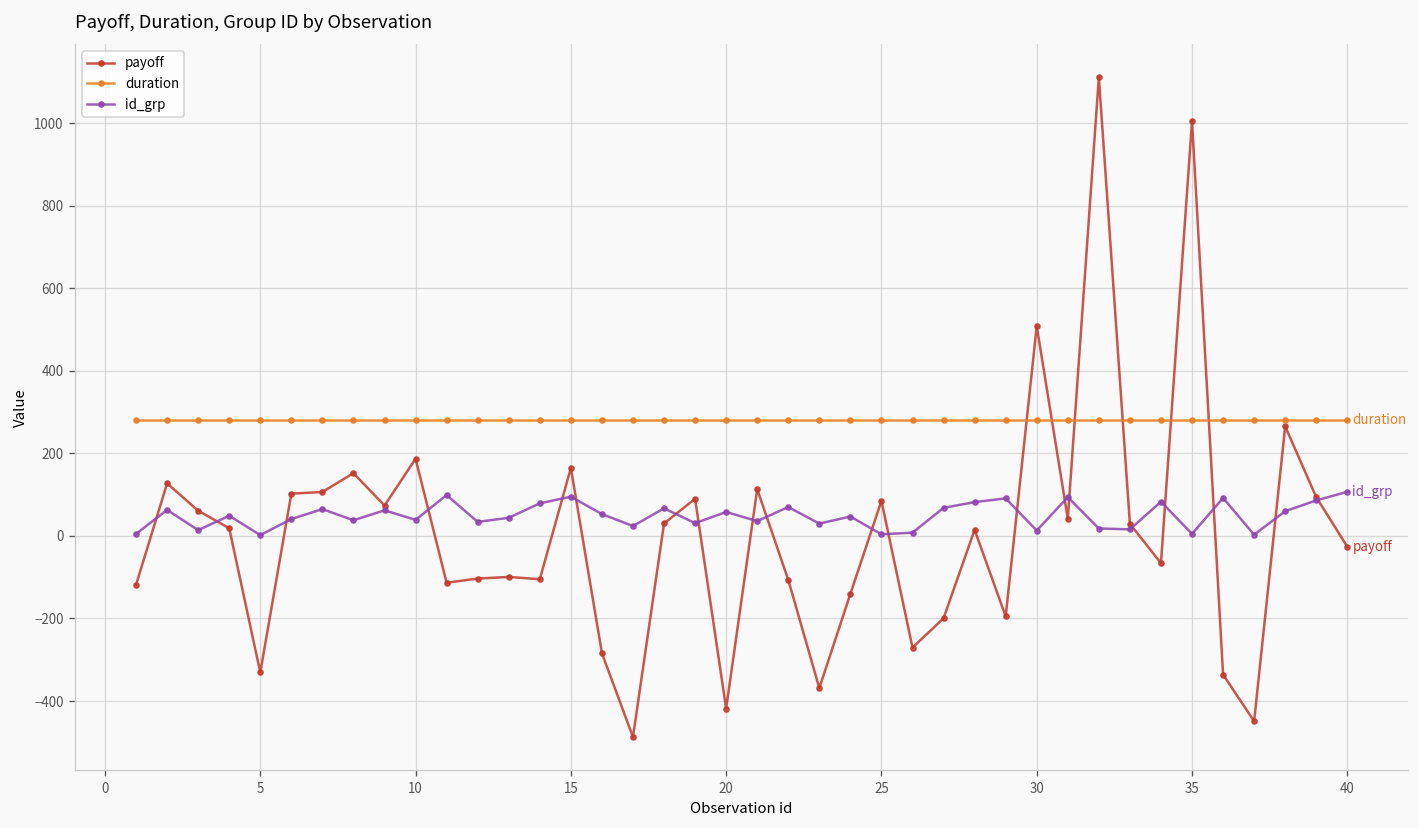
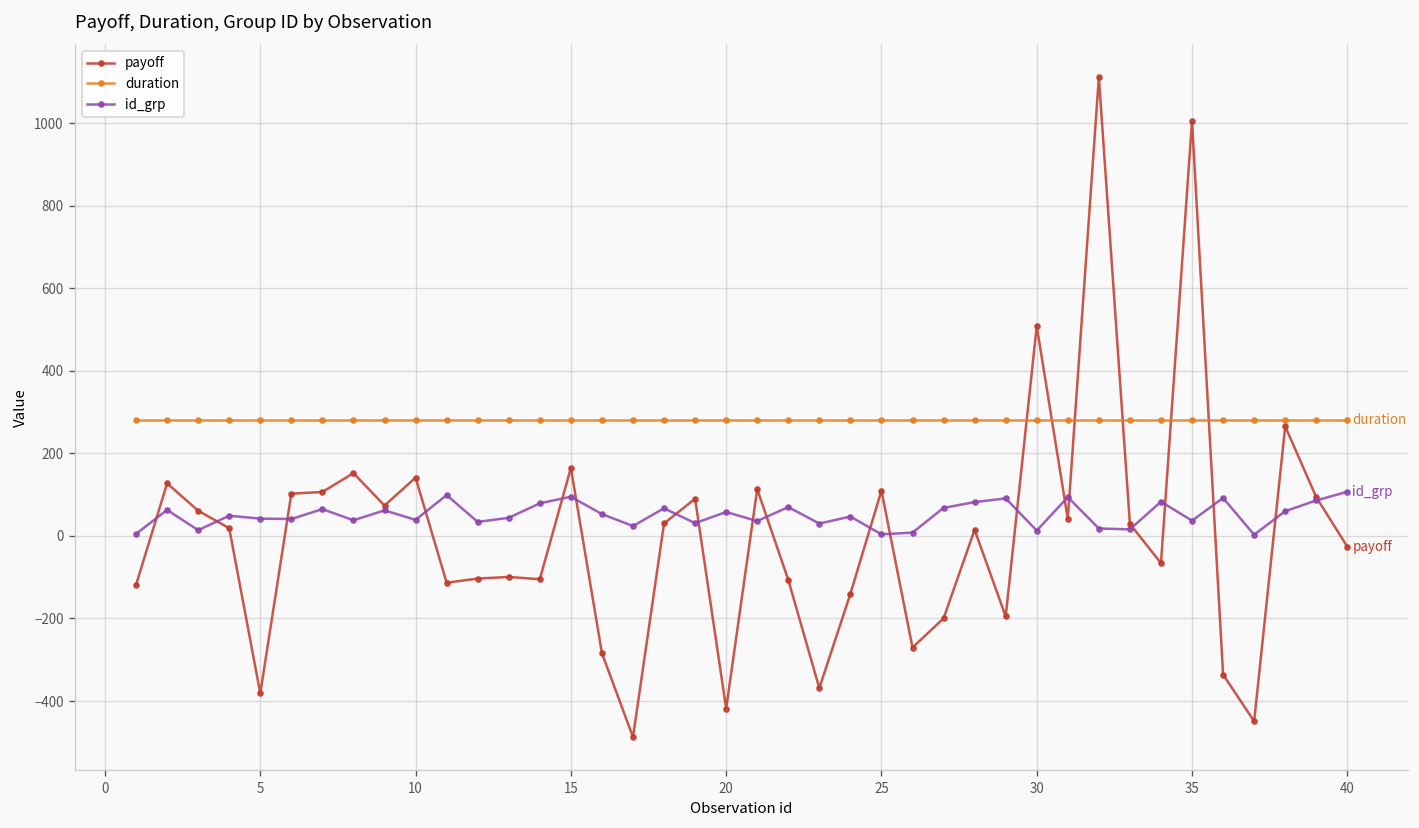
  {
    "payoff": {
-     "5": -330,
-     "10": 190,
+     "5": -380,
+     "10": 140,
      "15": 160,
      "20": -420,
-     "25": 90,
+     "25": 110,
      "30": 510,
      "35": 1010,
      "40": -30
    },
    "duration": {
      "5": 280,
      "10": 280,
      "15": 280,
      "20": 280,
      "25": 280,
      "30": 280,
      "35": 280,
      "40": 280
    },
    "id_grp": {
-     "5": 0,
+     "5": 40,
      "10": 40,
      "15": 100,
      "20": 60,
      "25": 0,
      "30": 10,
-     "35": 10,
+     "35": 40,
      "40": 110
    }
  }
